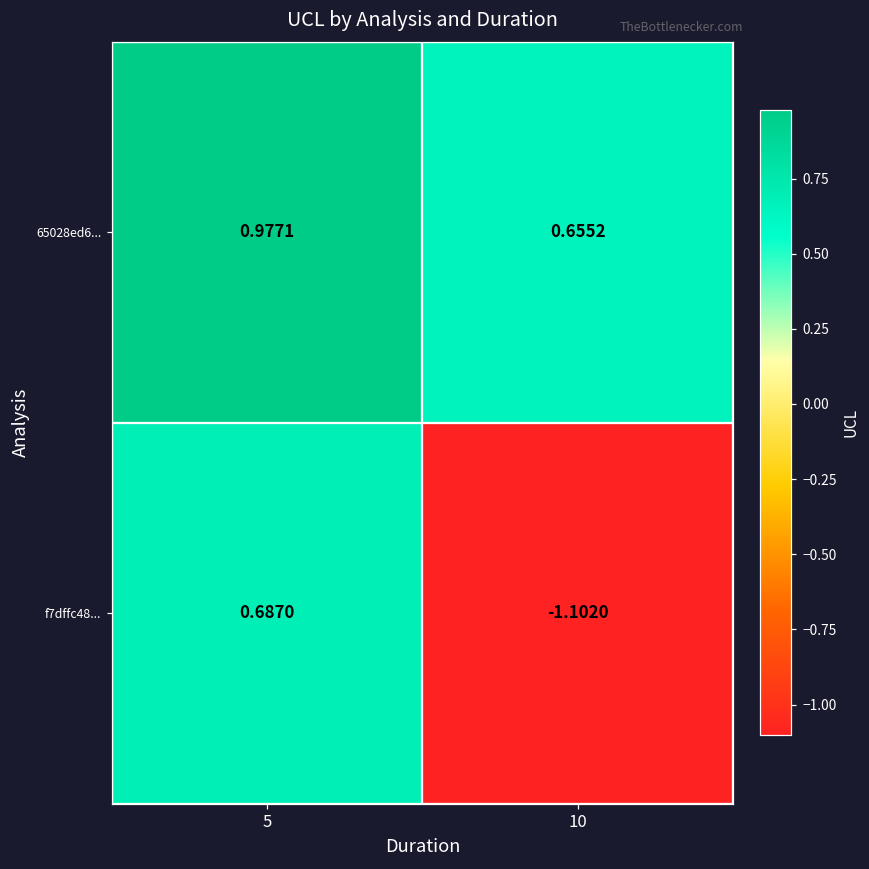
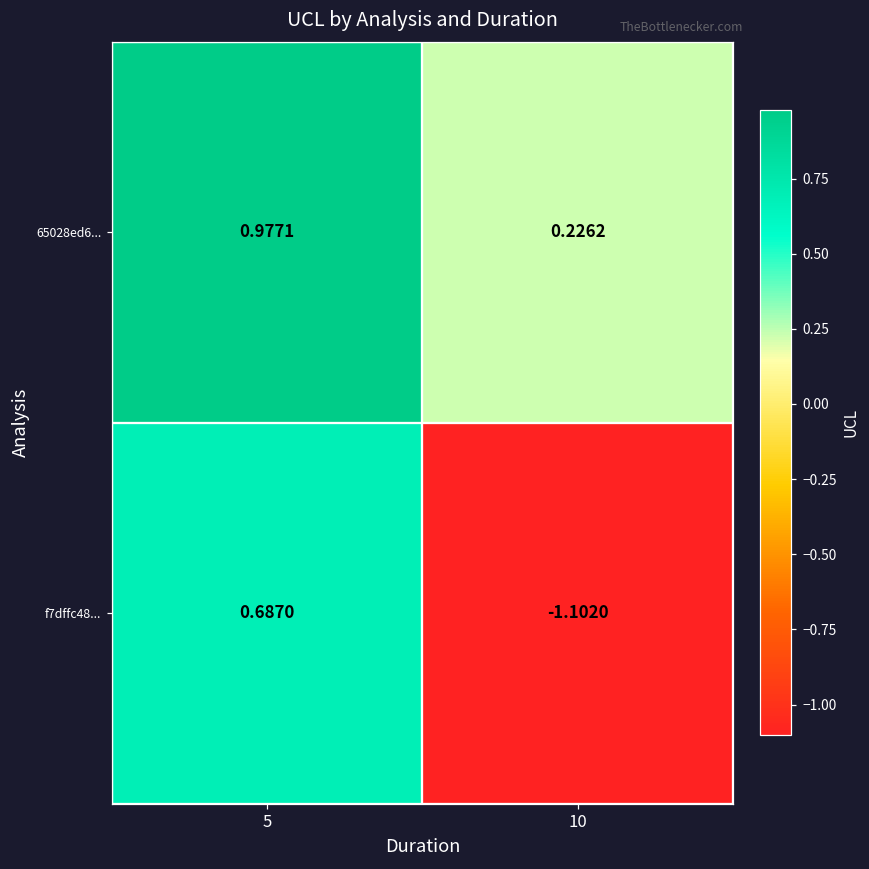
  {
    "65028ed6...": {
      "5": 0.9771,
-     "10": 0.6552
+     "10": 0.2262
    },
    "f7dffc48...": {
      "5": 0.6870,
      "10": -1.1020
    }
  }
